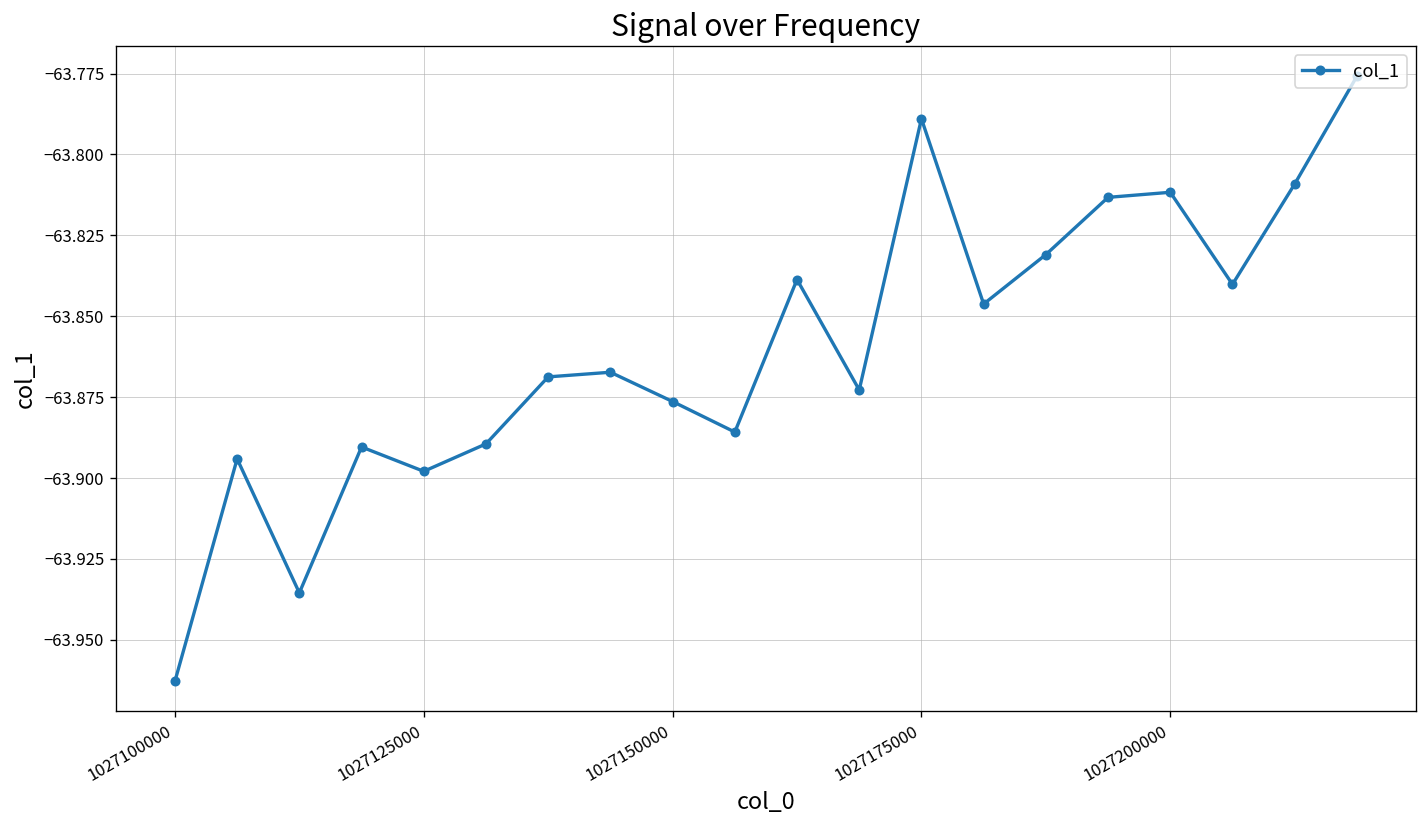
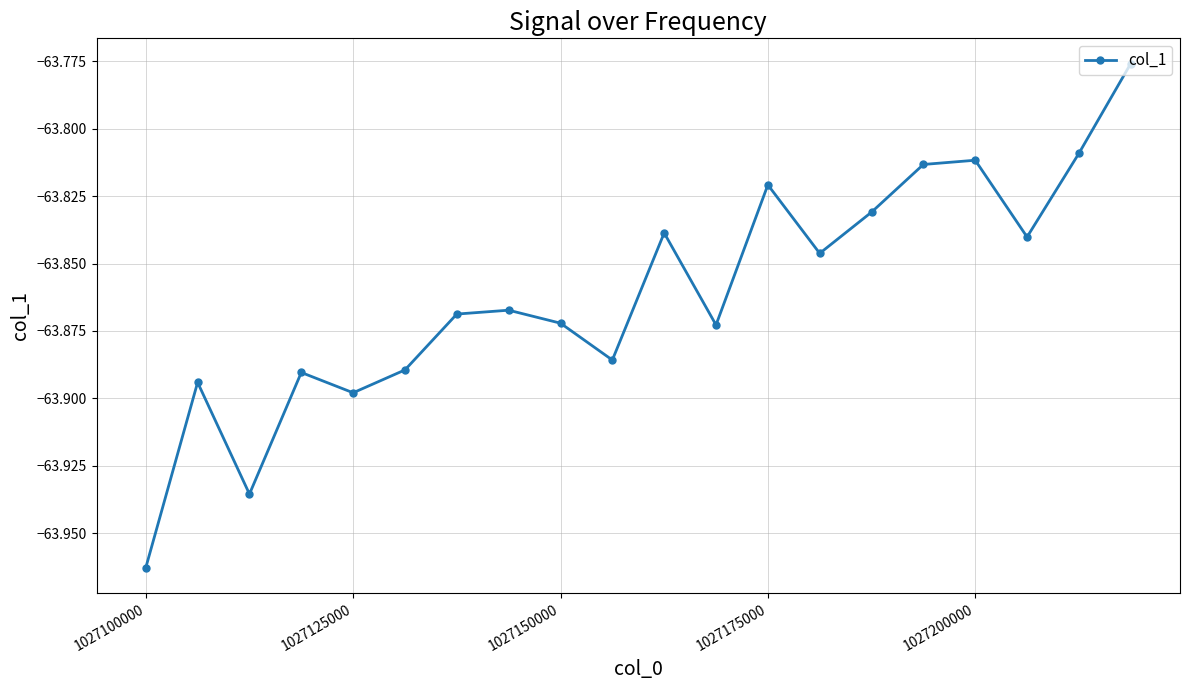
  {
    "1027100000": -63.963,
    "1027125000": -63.898,
-   "1027150000": -63.876,
-   "1027175000": -63.789,
+   "1027150000": -63.872,
+   "1027175000": -63.821,
    "1027200000": -63.812
  }
